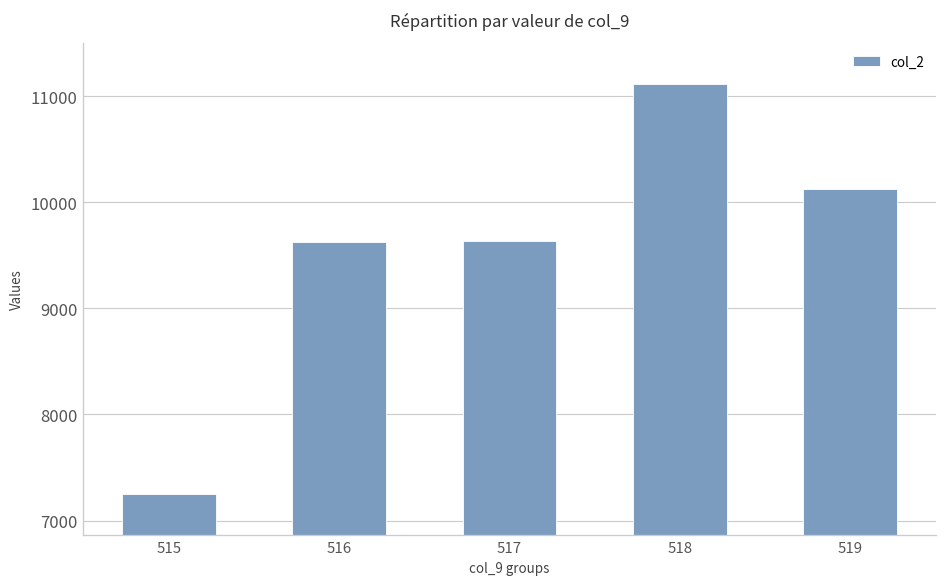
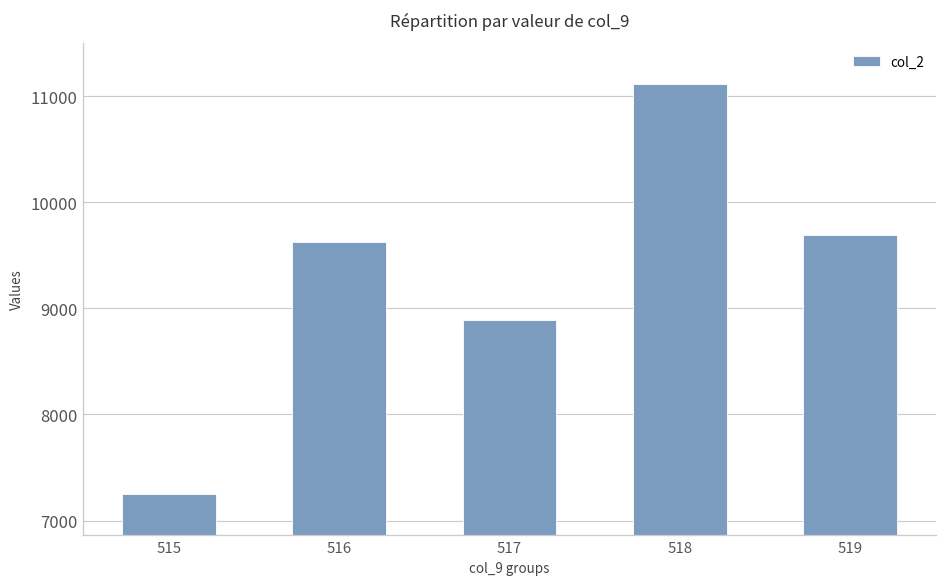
  {
    "515": 7300,
    "516": 9600,
-   "517": 9600,
+   "517": 8900,
    "518": 11100,
-   "519": 10100
+   "519": 9700
  }
